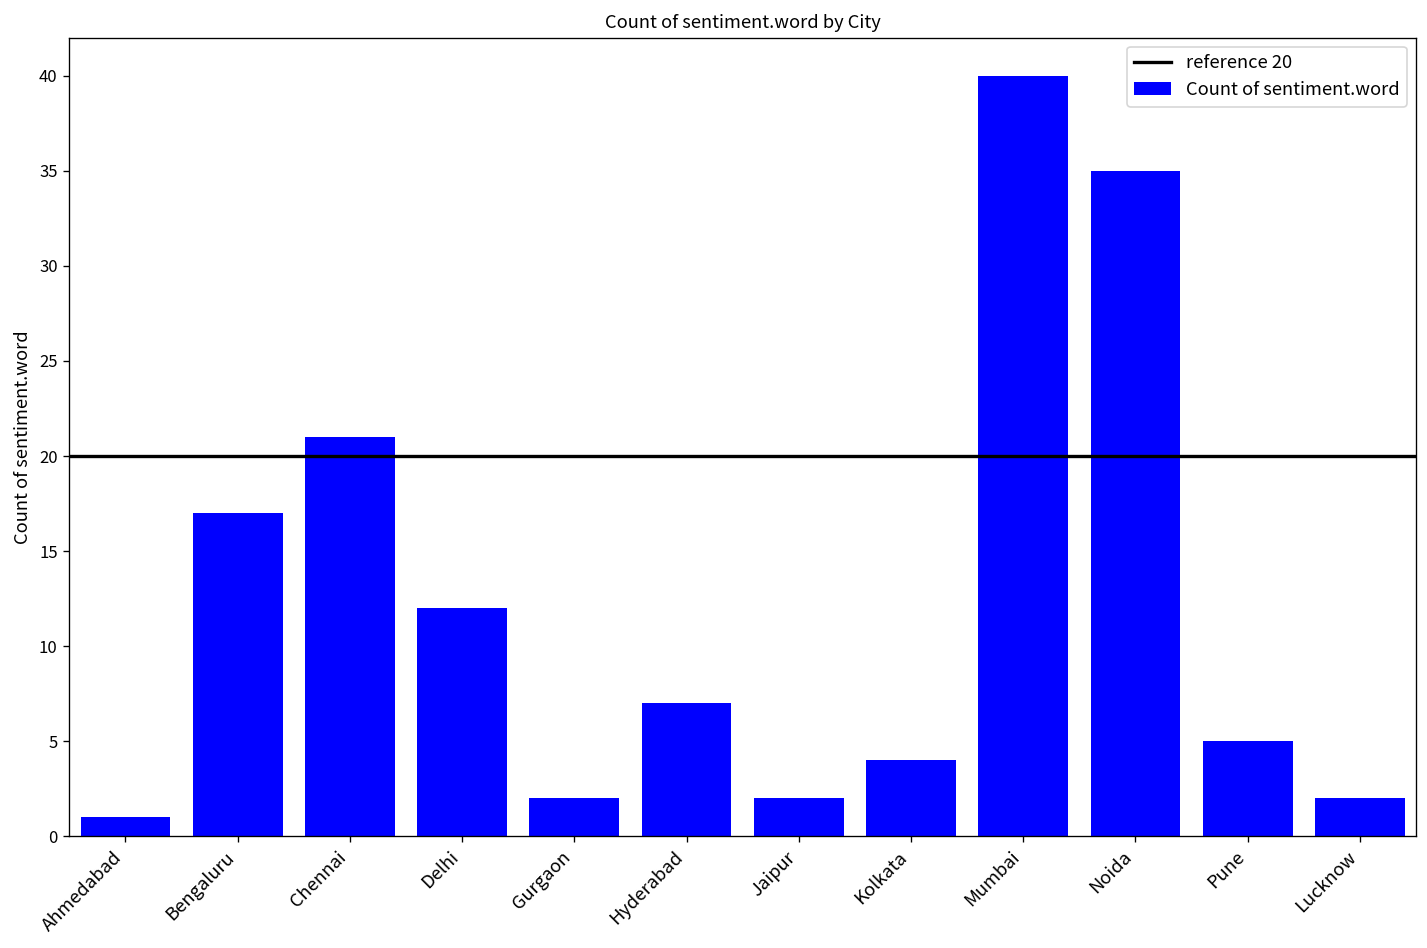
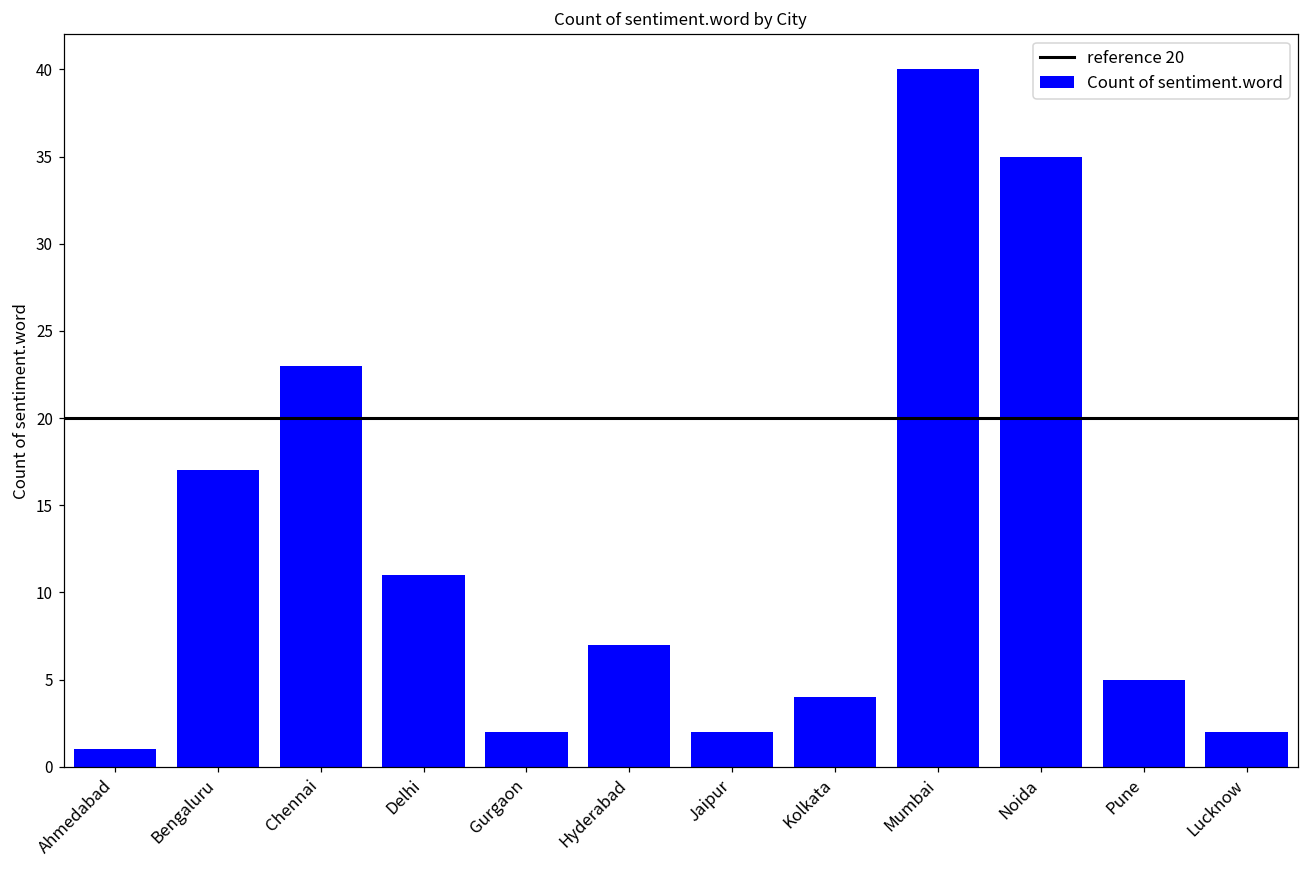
  {
    "Ahmedabad": 1,
    "Bengaluru": 17,
-   "Chennai": 21,
-   "Delhi": 12,
+   "Chennai": 23,
+   "Delhi": 11,
    "Gurgaon": 2,
    "Hyderabad": 7,
    "Jaipur": 2,
    "Kolkata": 4,
    "Mumbai": 40,
    "Noida": 35,
    "Pune": 5,
    "Lucknow": 2
  }
